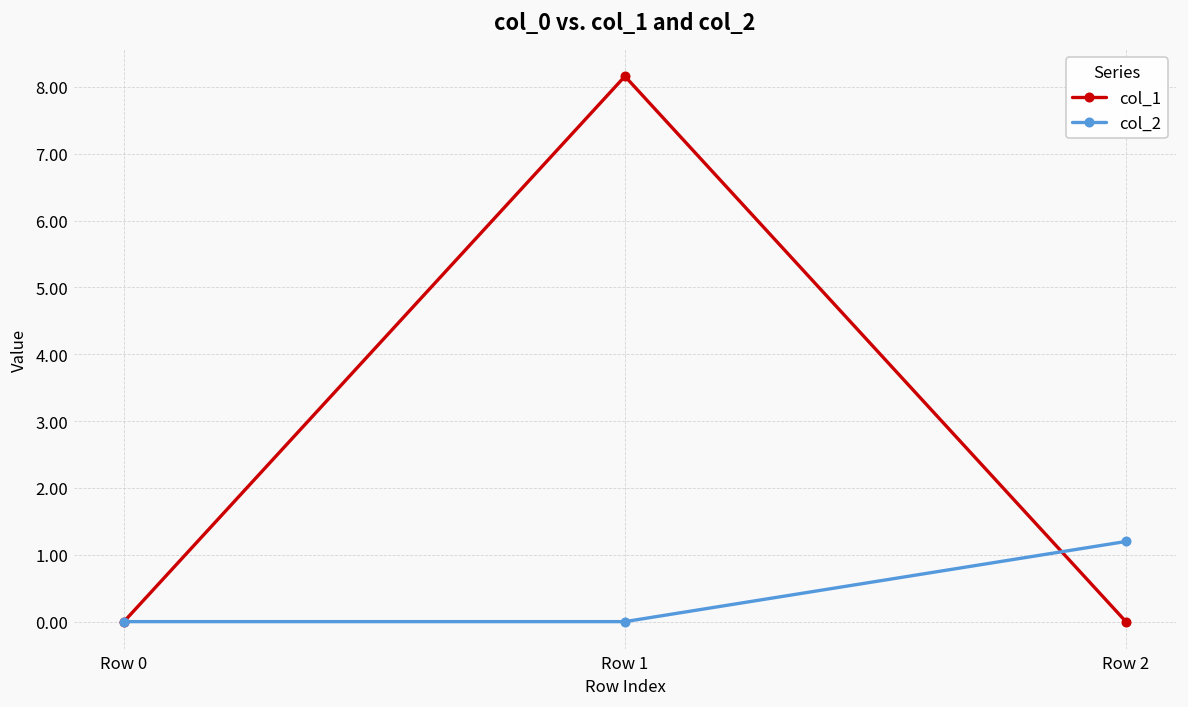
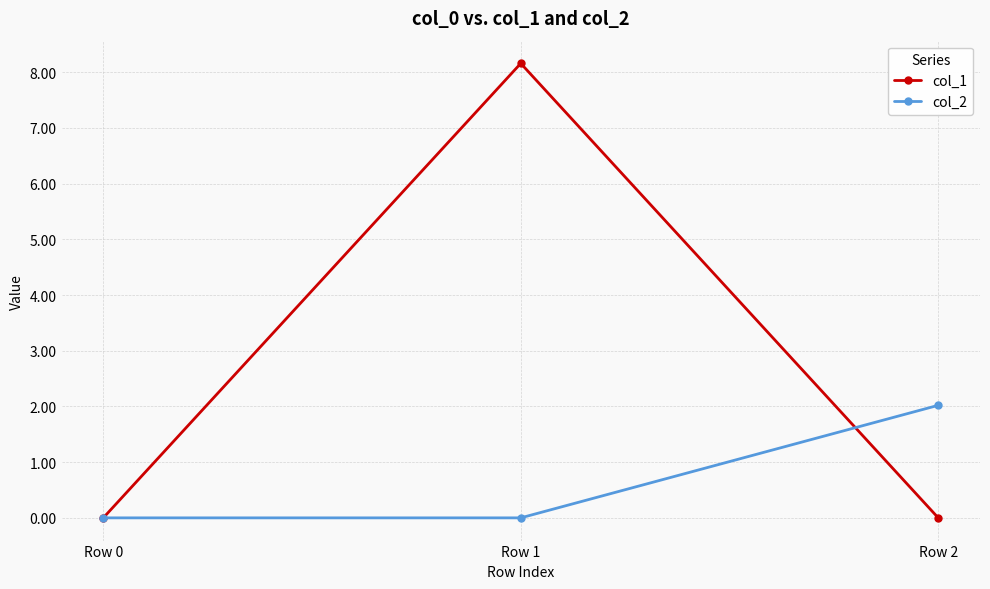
  {
    "col_1": {
      "Row 1": 8.2,
      "Row 2": 0.0
    },
    "col_2": {
      "Row 1": 0.0,
-     "Row 2": 1.2
+     "Row 2": 2.0
    }
  }
